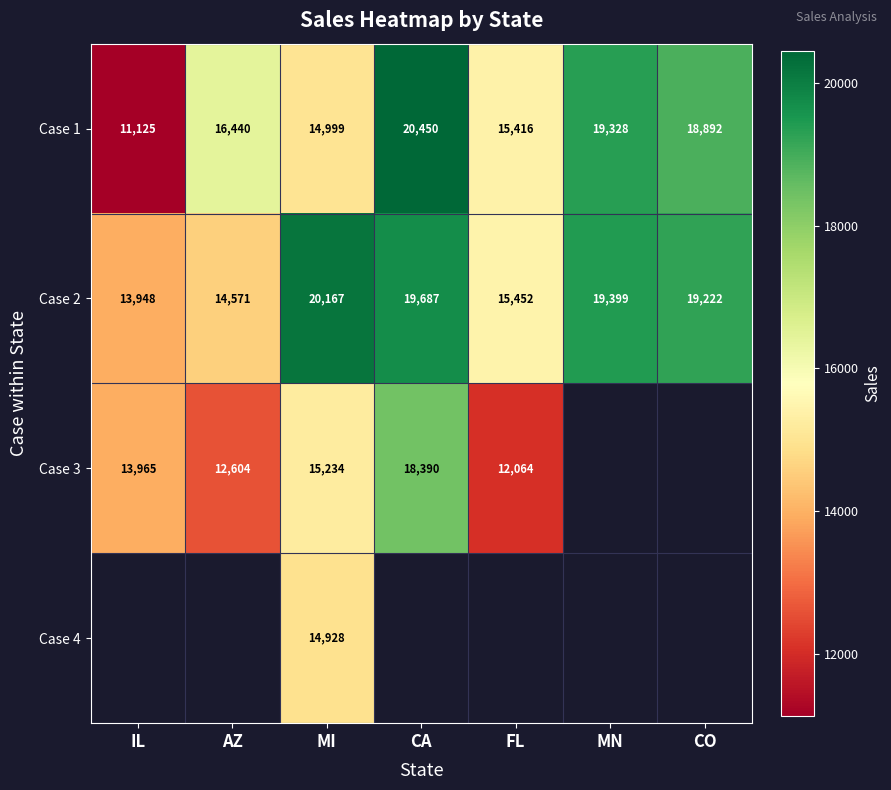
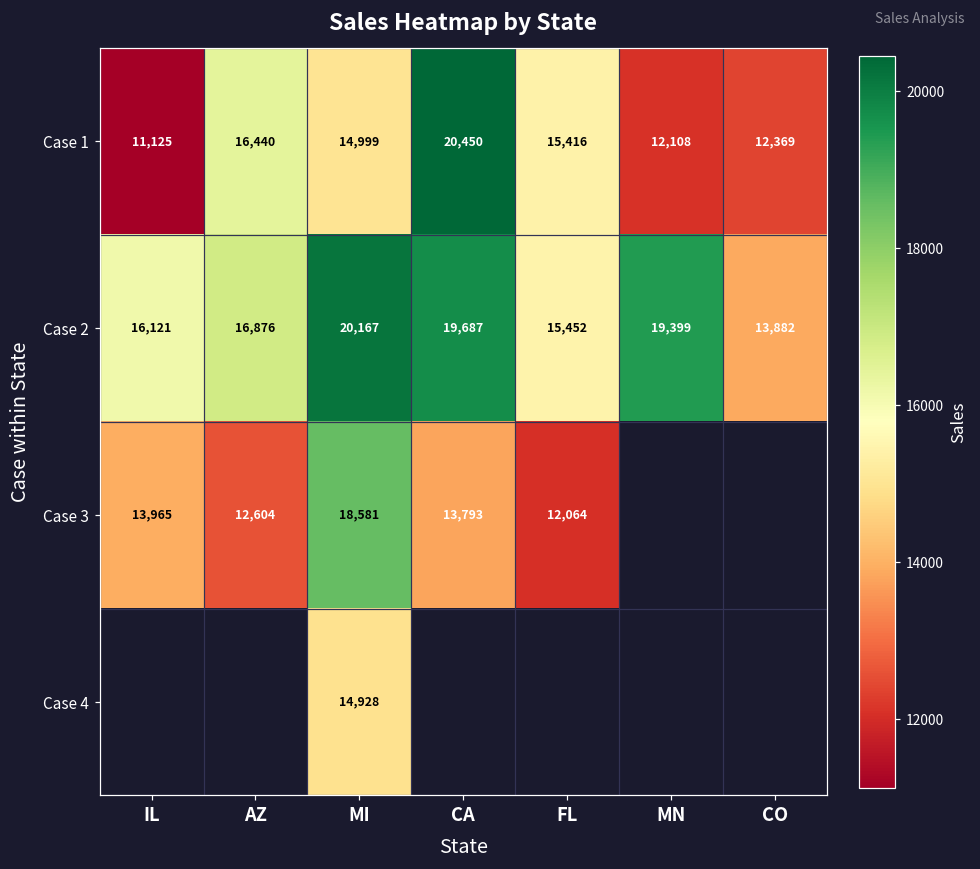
  {
    "Case 1": {
      "IL": "11,125",
      "AZ": "16,440",
      "MI": "14,999",
      "CA": "20,450",
      "FL": "15,416",
-     "MN": "19,328",
-     "CO": "18,892"
+     "MN": "12,108",
+     "CO": "12,369"
    },
    "Case 2": {
-     "IL": "13,948",
-     "AZ": "14,571",
+     "IL": "16,121",
+     "AZ": "16,876",
      "MI": "20,167",
      "CA": "19,687",
      "FL": "15,452",
      "MN": "19,399",
-     "CO": "19,222"
+     "CO": "13,882"
    },
    "Case 3": {
      "IL": "13,965",
      "AZ": "12,604",
-     "MI": "15,234",
-     "CA": "18,390",
+     "MI": "18,581",
+     "CA": "13,793",
      "FL": "12,064"
    },
    "Case 4": {
      "MI": "14,928"
    }
  }
